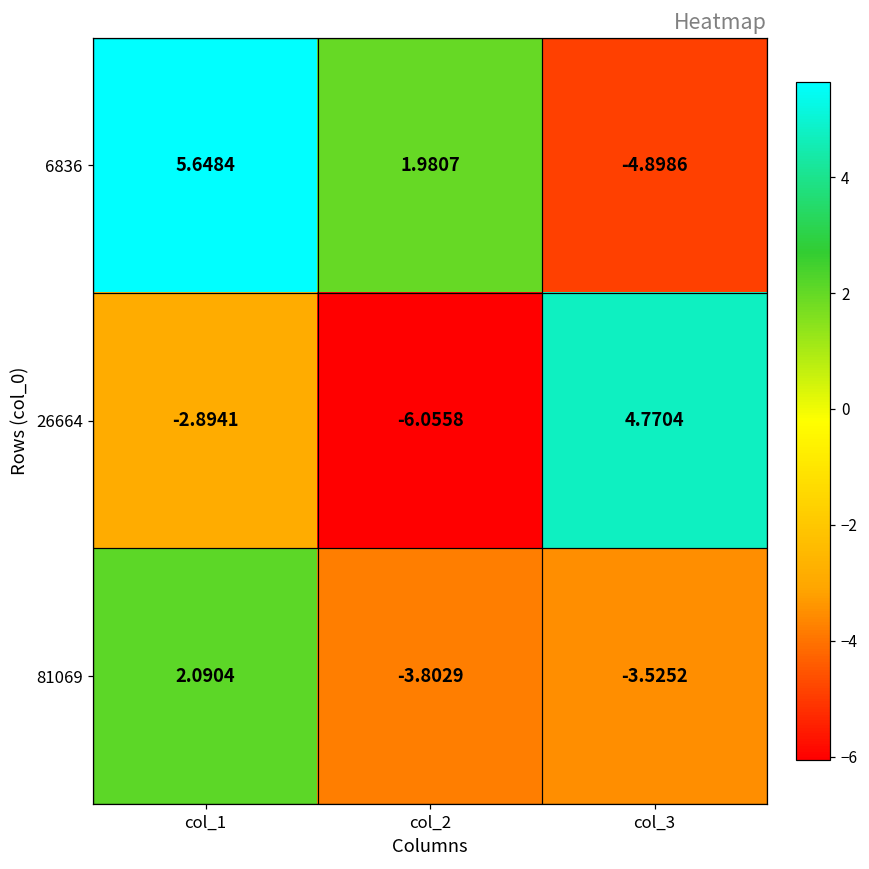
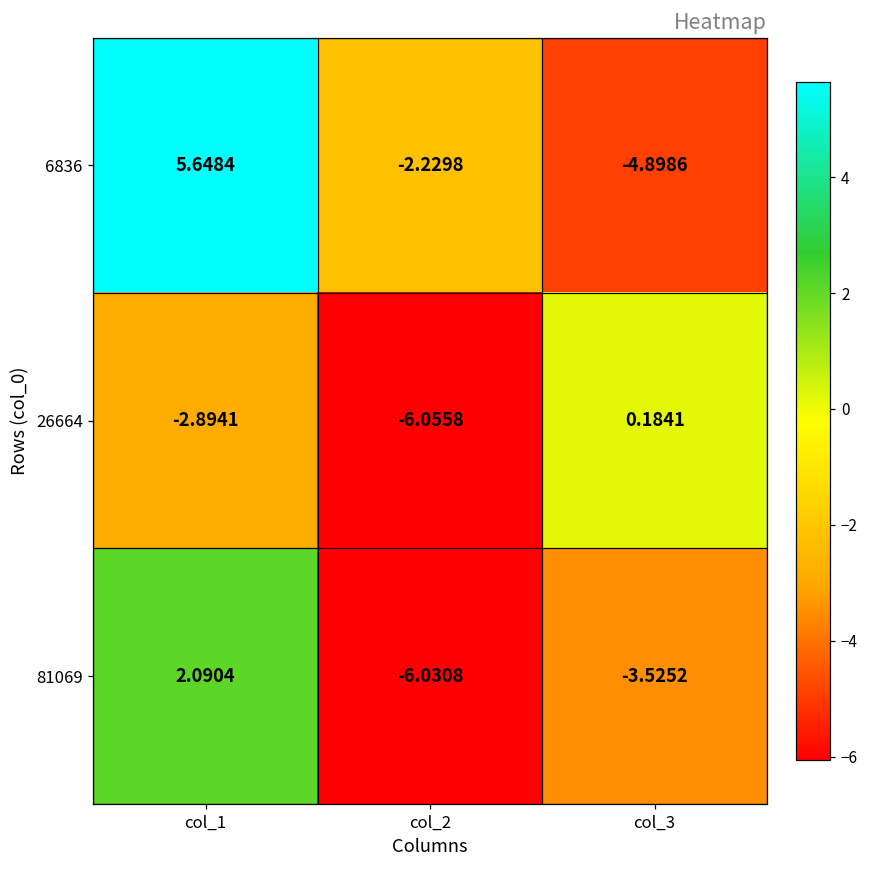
  {
    "6836": {
      "col_1": 5.6484,
-     "col_2": 1.9807,
+     "col_2": -2.2298,
      "col_3": -4.8986
    },
    "26664": {
      "col_1": -2.8941,
      "col_2": -6.0558,
-     "col_3": 4.7704
+     "col_3": 0.1841
    },
    "81069": {
      "col_1": 2.0904,
-     "col_2": -3.8029,
+     "col_2": -6.0308,
      "col_3": -3.5252
    }
  }
